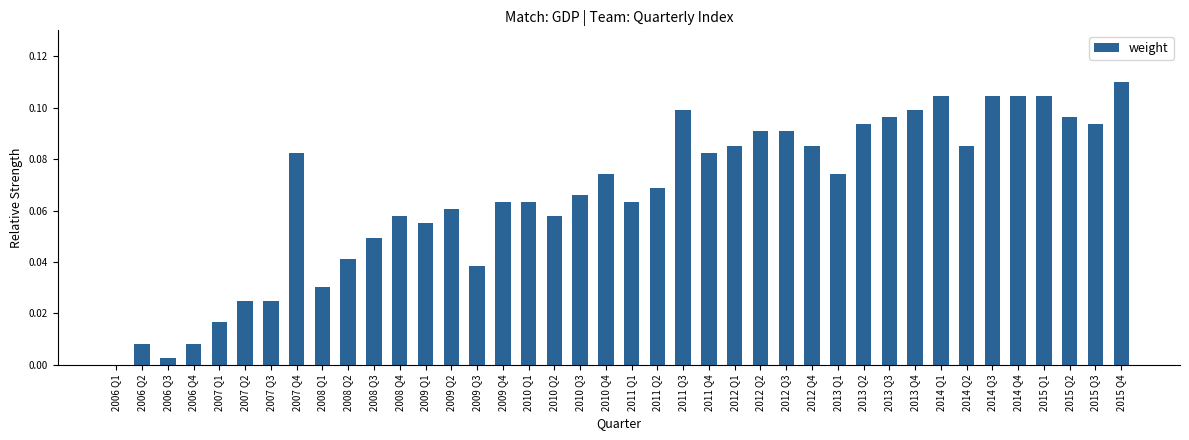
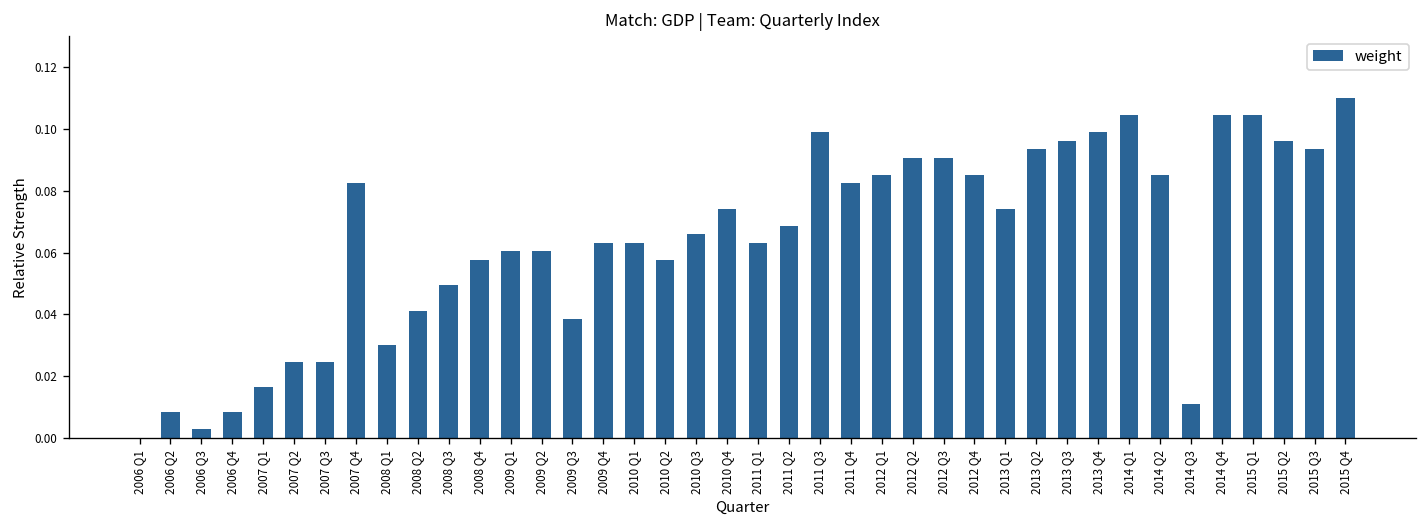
  {
    "2006 Q1": 0.000,
    "2006 Q2": 0.008,
    "2006 Q3": 0.003,
    "2006 Q4": 0.008,
    "2007 Q1": 0.017,
    "2007 Q2": 0.025,
    "2007 Q3": 0.025,
    "2007 Q4": 0.083,
    "2008 Q1": 0.030,
    "2008 Q2": 0.041,
    "2008 Q3": 0.050,
    "2008 Q4": 0.058,
-   "2009 Q1": 0.055,
+   "2009 Q1": 0.061,
    "2009 Q2": 0.061,
    "2009 Q3": 0.039,
    "2009 Q4": 0.063,
    "2010 Q1": 0.063,
    "2010 Q2": 0.058,
    "2010 Q3": 0.066,
    "2010 Q4": 0.074,
    "2011 Q1": 0.063,
    "2011 Q2": 0.069,
    "2011 Q3": 0.099,
    "2011 Q4": 0.083,
    "2012 Q1": 0.085,
    "2012 Q2": 0.091,
    "2012 Q3": 0.091,
    "2012 Q4": 0.085,
    "2013 Q1": 0.074,
    "2013 Q2": 0.094,
    "2013 Q3": 0.096,
    "2013 Q4": 0.099,
    "2014 Q1": 0.105,
    "2014 Q2": 0.085,
-   "2014 Q3": 0.105,
+   "2014 Q3": 0.011,
    "2014 Q4": 0.105,
    "2015 Q1": 0.105,
    "2015 Q2": 0.096,
    "2015 Q3": 0.094,
    "2015 Q4": 0.110
  }
